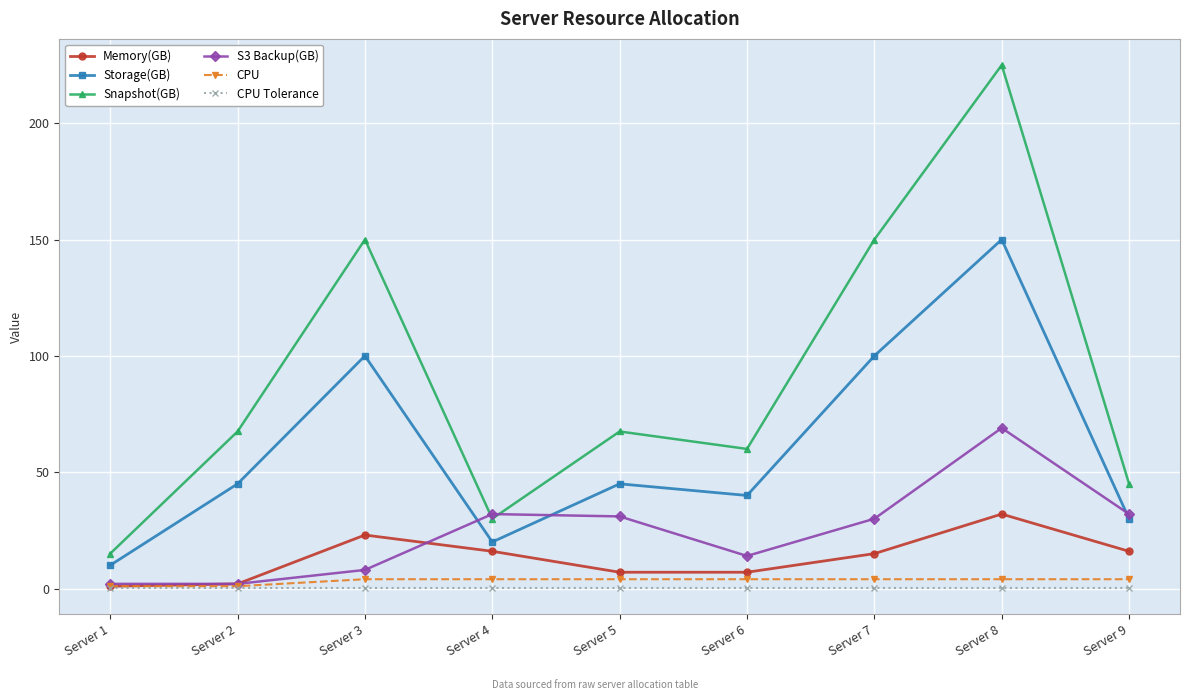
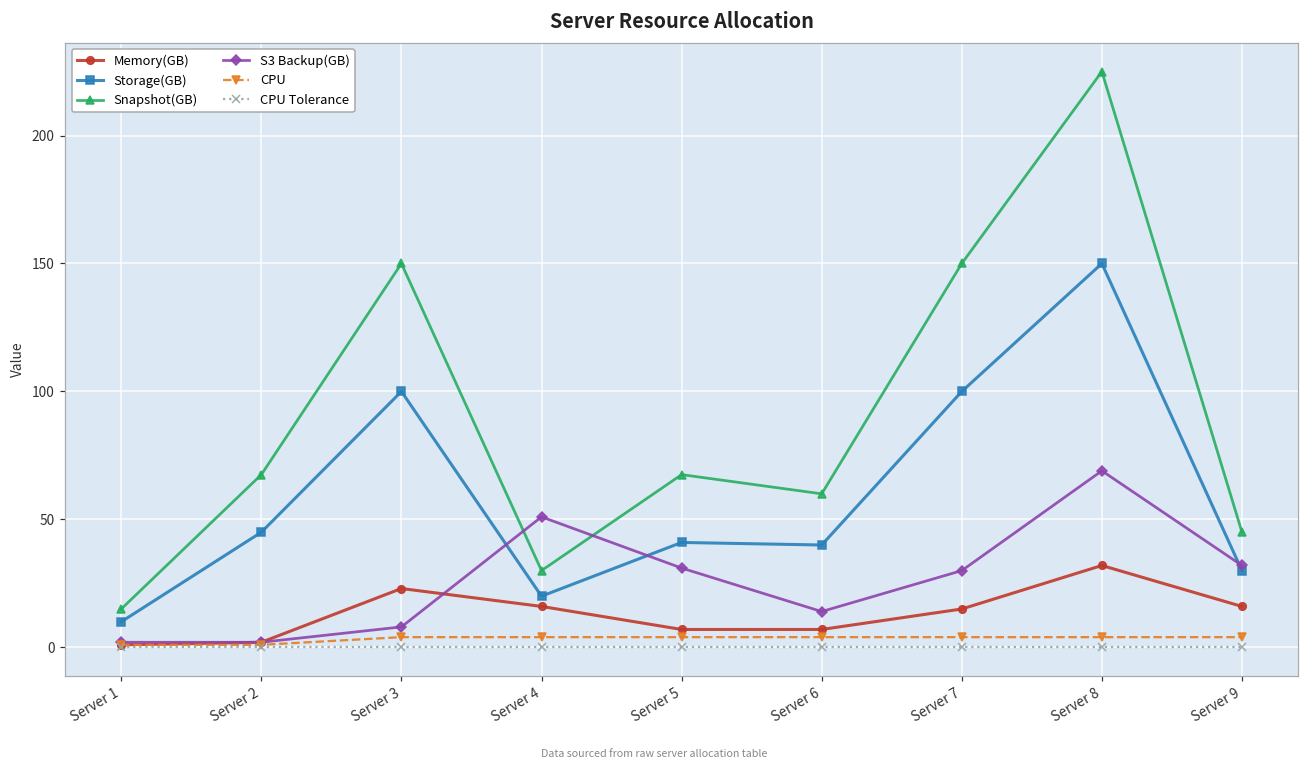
  {
    "Memory(GB)": {
      "Server 3": 23,
      "Server 4": 16,
      "Server 5": 7,
      "Server 6": 7,
      "Server 7": 15,
      "Server 8": 32,
      "Server 9": 16
    },
    "Storage(GB)": {
      "Server 1": 10,
      "Server 2": 45,
      "Server 3": 100,
      "Server 4": 20,
-     "Server 5": 45,
+     "Server 5": 41,
      "Server 6": 40,
      "Server 7": 100,
      "Server 8": 150,
      "Server 9": 30
    },
    "Snapshot(GB)": {
      "Server 1": 15,
      "Server 2": 68,
      "Server 3": 150,
      "Server 4": 30,
      "Server 5": 68,
      "Server 6": 60,
      "Server 7": 150,
      "Server 8": 225,
      "Server 9": 45
    },
    "S3 Backup(GB)": {
      "Server 3": 8,
-     "Server 4": 32,
+     "Server 4": 51,
      "Server 5": 31,
      "Server 6": 14,
      "Server 7": 30,
      "Server 8": 69,
      "Server 9": 32
    },
    "CPU": {
      "Server 3": 4,
      "Server 4": 4,
      "Server 5": 4,
      "Server 6": 4,
      "Server 7": 4,
      "Server 8": 4,
      "Server 9": 4
    },
    "CPU Tolerance": {
      "Server 3": 0,
      "Server 4": 0,
      "Server 5": 0,
      "Server 6": 0,
      "Server 7": 0,
      "Server 8": 0,
      "Server 9": 0
    }
  }
